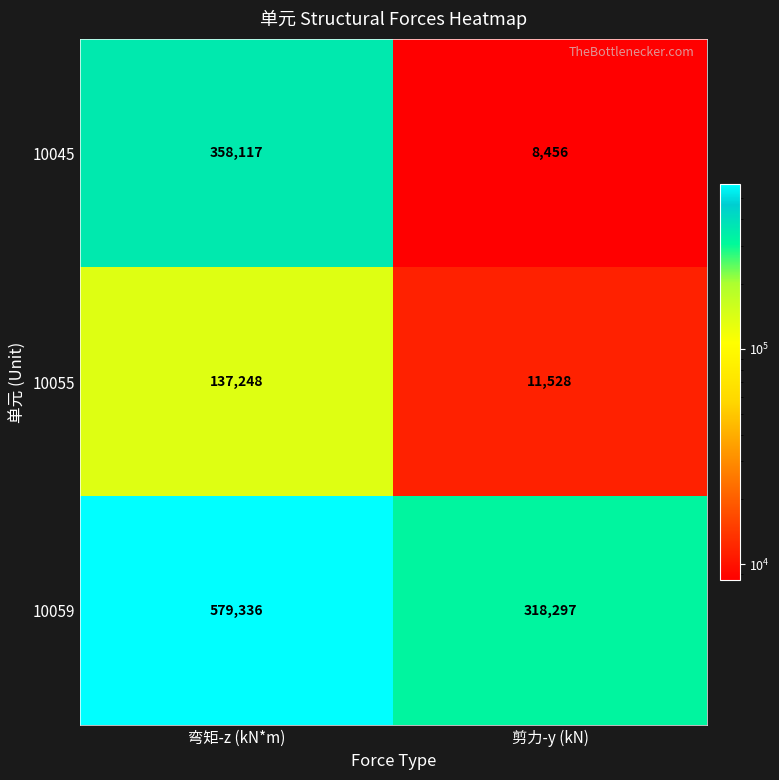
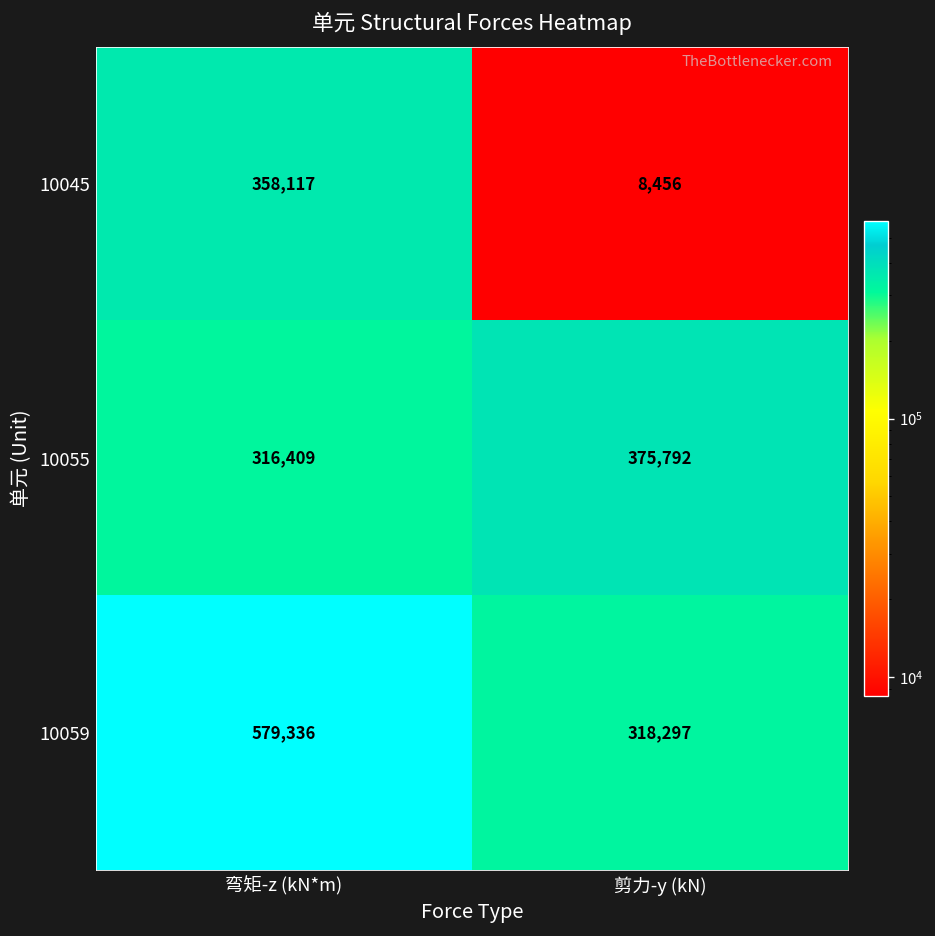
  {
    "10045": {
      "弯矩-z (kN*m)": "358,117"
    },
    "10055": {
-     "弯矩-z (kN*m)": "137,248",
-     "剪力-y (kN)": "11,528"
+     "弯矩-z (kN*m)": "316,409",
+     "剪力-y (kN)": "375,792"
    },
    "10059": {
      "弯矩-z (kN*m)": "579,336",
      "剪力-y (kN)": "318,297"
    }
  }
